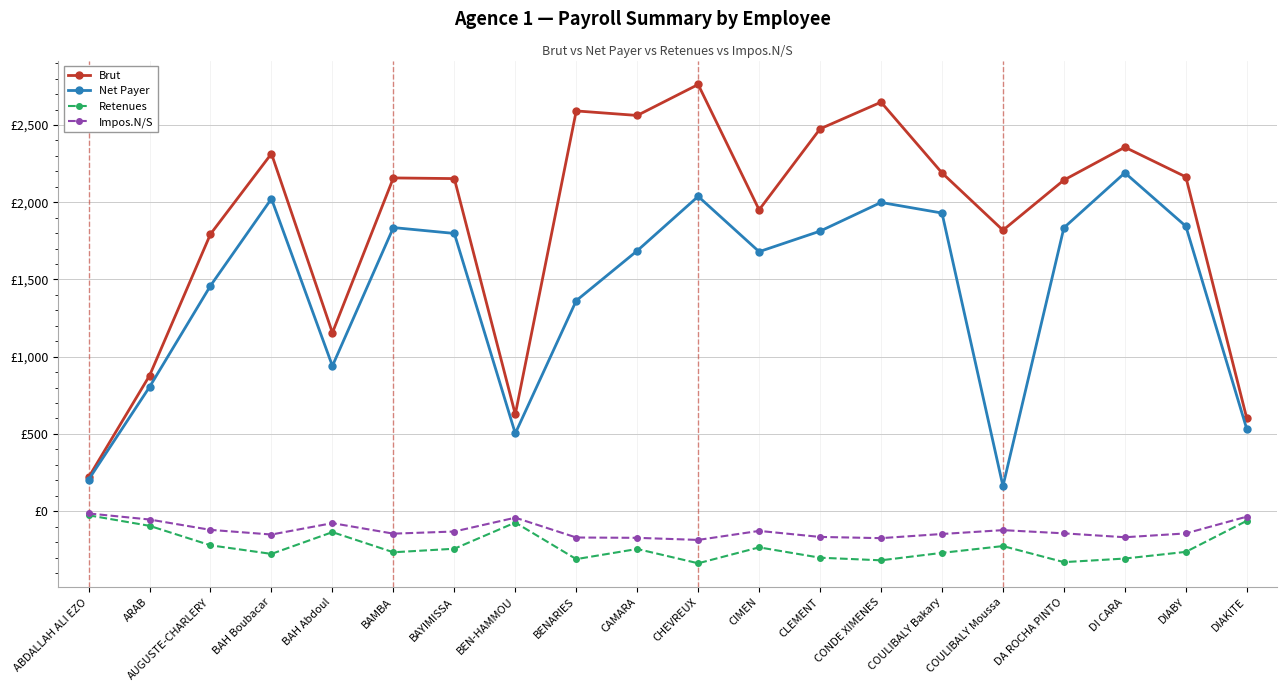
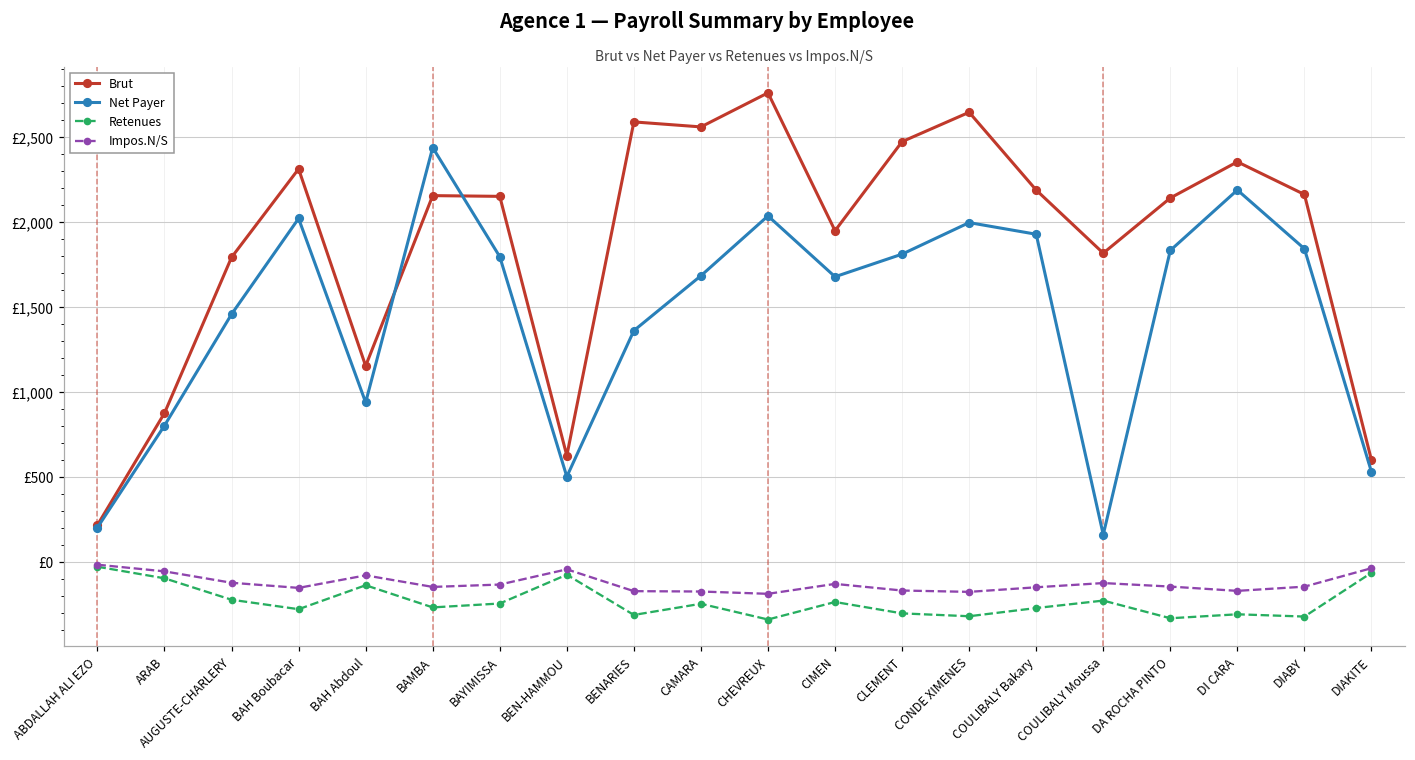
  {
    "Brut": {
      "ARAB": "£880",
      "AUGUSTE-CHARLERY": "£1,790",
      "BAH Boubacar": "£2,310",
      "BAH Abdoul": "£1,160",
      "BAMBA": "£2,160",
      "BAYIMISSA": "£2,150",
      "BEN-HAMMOU": "£630",
      "BENARIES": "£2,590",
      "CAMARA": "£2,560",
      "CHEVREUX": "£2,760",
      "CIMEN": "£1,950",
      "CLEMENT": "£2,480",
      "CONDE XIMENES": "£2,650",
      "COULIBALY Bakary": "£2,190",
      "COULIBALY Moussa": "£1,820",
      "DA ROCHA PINTO": "£2,140",
      "DI CARA": "£2,360",
      "DIABY": "£2,160",
      "DIAKITE": "£600"
    },
    "Net Payer": {
      "ARAB": "£800",
      "AUGUSTE-CHARLERY": "£1,460",
      "BAH Boubacar": "£2,020",
      "BAH Abdoul": "£940",
-     "BAMBA": "£1,840",
+     "BAMBA": "£2,440",
      "BAYIMISSA": "£1,800",
      "BEN-HAMMOU": "£500",
      "BENARIES": "£1,360",
      "CAMARA": "£1,690",
      "CHEVREUX": "£2,040",
      "CIMEN": "£1,680",
      "CLEMENT": "£1,810",
      "CONDE XIMENES": "£2,000",
      "COULIBALY Bakary": "£1,930",
      "COULIBALY Moussa": "£160",
      "DA ROCHA PINTO": "£1,840",
      "DI CARA": "£2,190",
      "DIABY": "£1,840",
      "DIAKITE": "£530"
    },
    "Retenues": {
      "ARAB": "£-90",
      "AUGUSTE-CHARLERY": "£-220",
      "BAH Boubacar": "£-280",
      "BAH Abdoul": "£-140",
      "BAMBA": "£-270",
      "BAYIMISSA": "£-240",
      "BEN-HAMMOU": "£-70",
      "BENARIES": "£-310",
      "CAMARA": "£-240",
      "CHEVREUX": "£-340",
      "CIMEN": "£-230",
      "CLEMENT": "£-300",
      "CONDE XIMENES": "£-320",
      "COULIBALY Bakary": "£-270",
      "COULIBALY Moussa": "£-230",
      "DA ROCHA PINTO": "£-330",
      "DI CARA": "£-310",
-     "DIABY": "£-260",
+     "DIABY": "£-320",
      "DIAKITE": "£-60"
    },
    "Impos.N/S": {
      "ARAB": "£-50",
      "AUGUSTE-CHARLERY": "£-120",
      "BAH Boubacar": "£-150",
      "BAH Abdoul": "£-80",
      "BAMBA": "£-150",
      "BAYIMISSA": "£-130",
      "BEN-HAMMOU": "£-40",
      "BENARIES": "£-170",
      "CAMARA": "£-170",
      "CHEVREUX": "£-190",
      "CIMEN": "£-130",
      "CLEMENT": "£-170",
      "CONDE XIMENES": "£-170",
      "COULIBALY Bakary": "£-150",
      "COULIBALY Moussa": "£-120",
      "DA ROCHA PINTO": "£-140",
      "DI CARA": "£-170",
      "DIABY": "£-140",
      "DIAKITE": "£-40"
    }
  }
